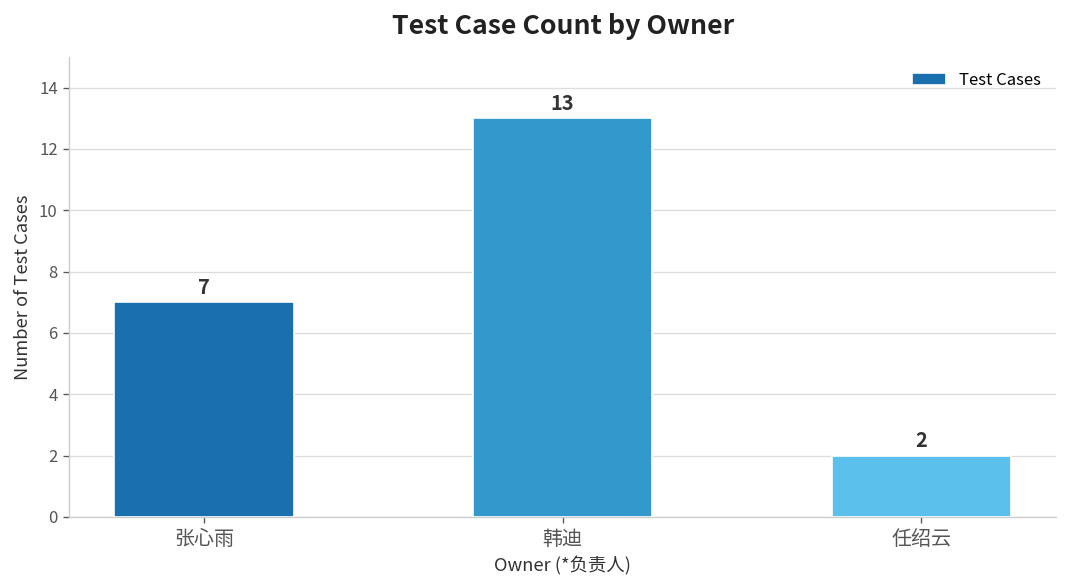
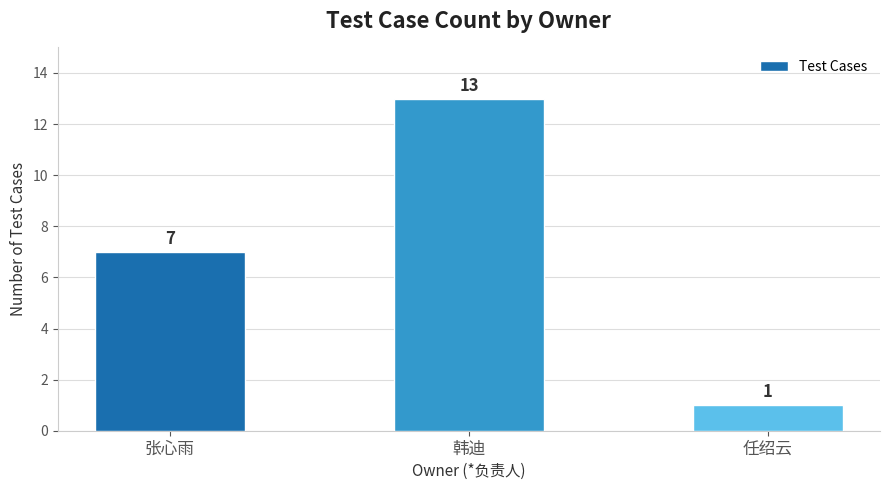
  {
    "张心雨": 7,
    "韩迪": 13,
-   "任绍云": 2
+   "任绍云": 1
  }
